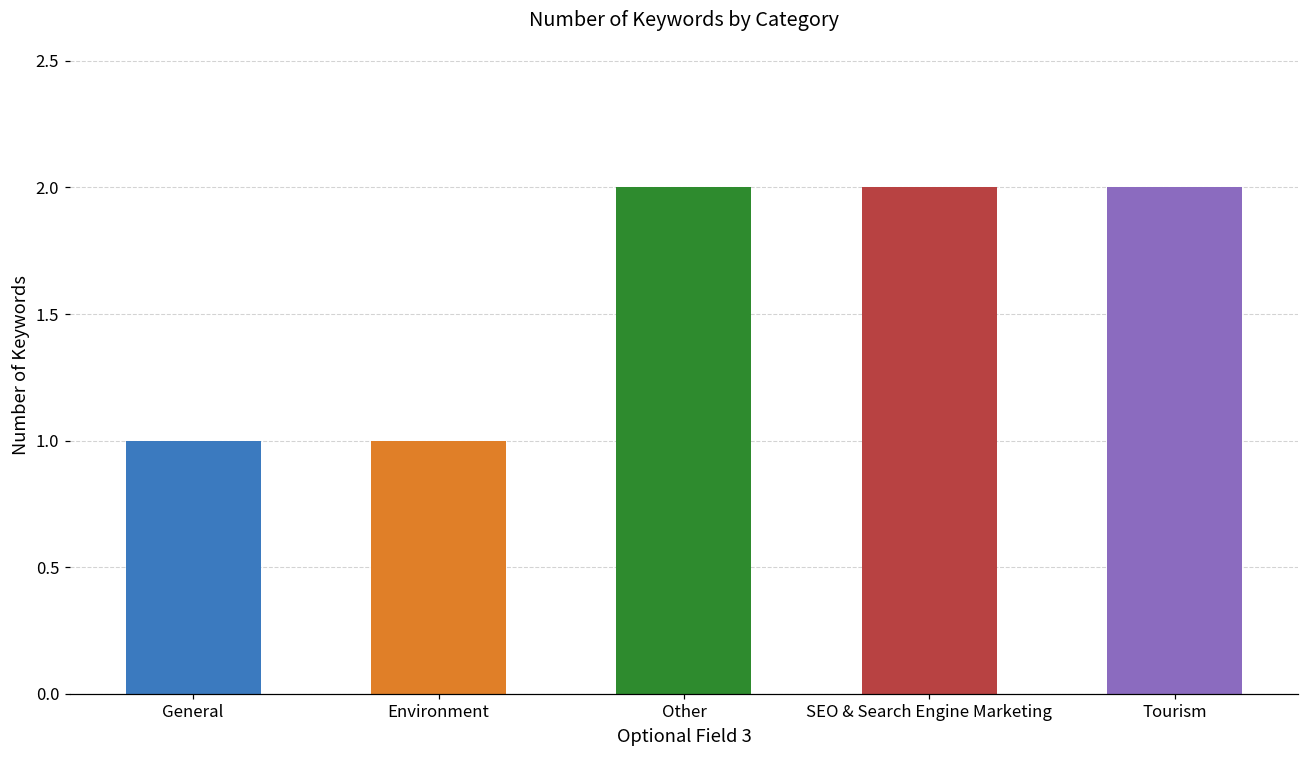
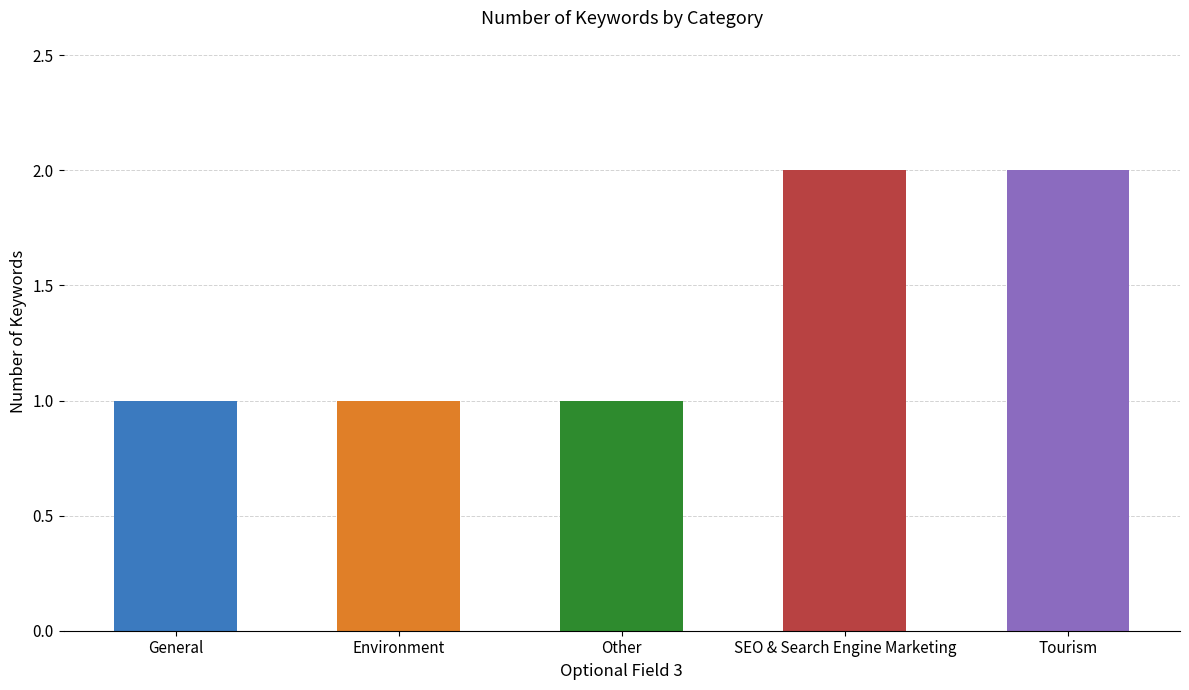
  {
    "General": 1,
    "Environment": 1,
-   "Other": 2,
+   "Other": 1,
    "SEO & Search Engine Marketing": 2,
    "Tourism": 2
  }
